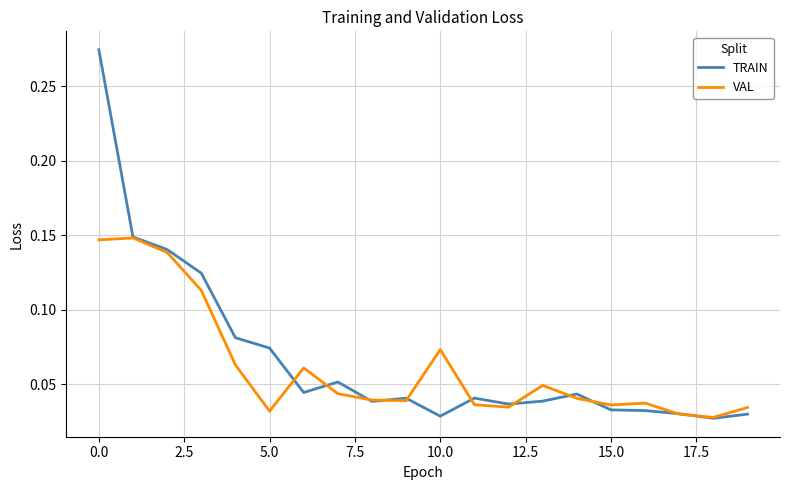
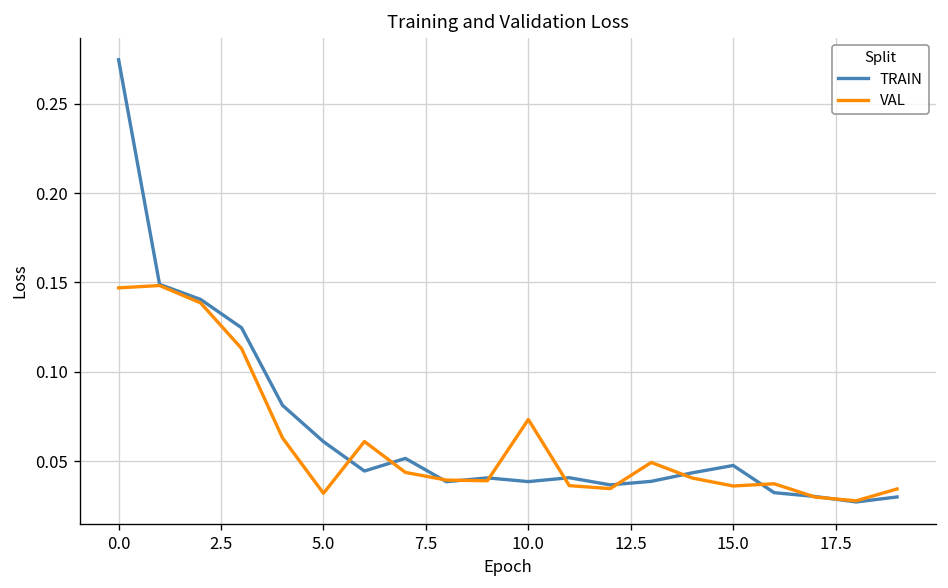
  {
    "TRAIN": {
      "0.0": 0.275,
-     "5.0": 0.074,
-     "10.0": 0.029,
-     "15.0": 0.033
+     "5.0": 0.061,
+     "10.0": 0.039,
+     "15.0": 0.048
    },
    "VAL": {
      "0.0": 0.147,
      "5.0": 0.032,
      "10.0": 0.073,
      "15.0": 0.036
    }
  }
